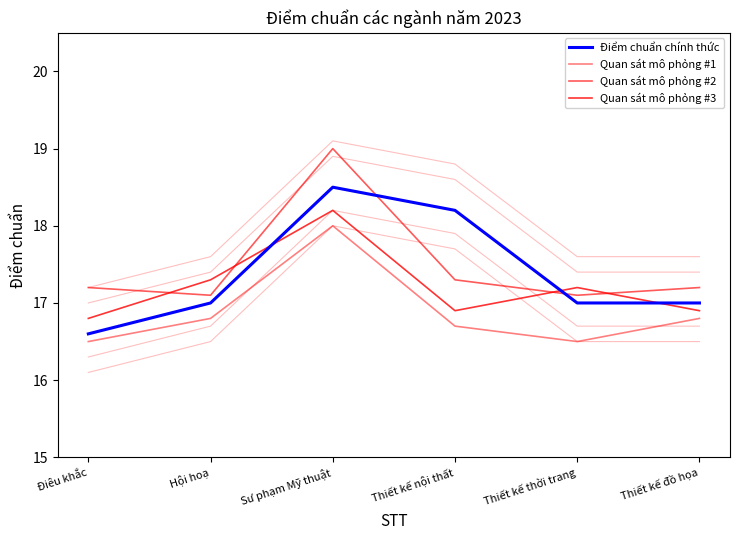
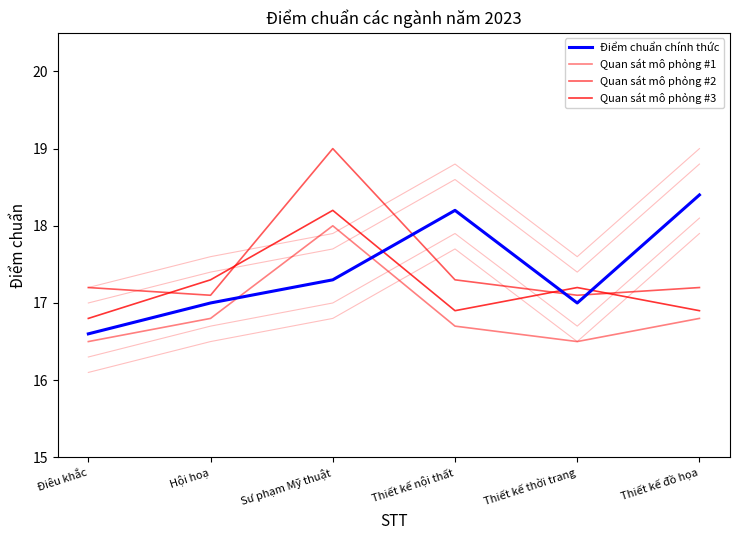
  {
    "Điểm chuẩn chính thức": {
      "Điêu khắc": 16.6,
      "Hội hoạ": 17.0,
-     "Sư phạm Mỹ thuật": 18.5,
+     "Sư phạm Mỹ thuật": 17.3,
      "Thiết kế nội thất": 18.2,
      "Thiết kế thời trang": 17.0,
-     "Thiết kế đồ họa": 17.0
+     "Thiết kế đồ họa": 18.4
    }
  }
